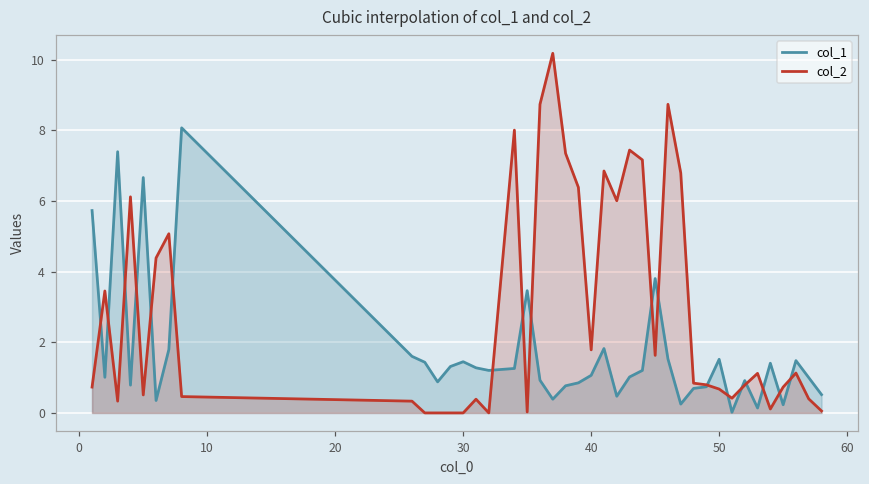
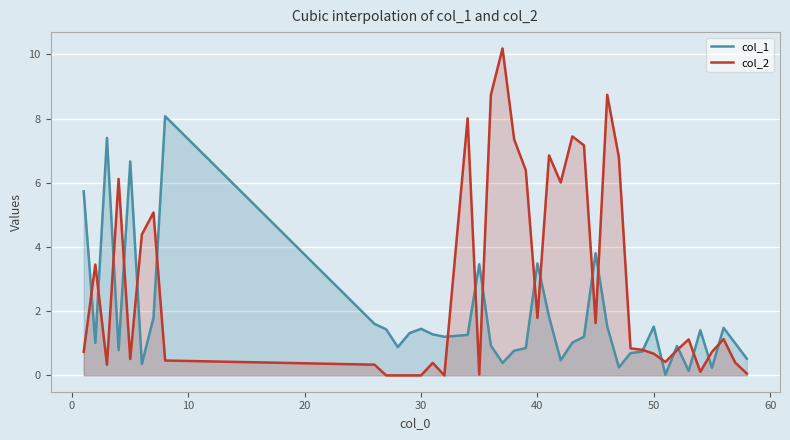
  {
    "col_1": {
      "30": 1.5,
-     "40": 1.1,
+     "40": 3.5,
      "50": 1.5
    },
    "col_2": {
      "30": 0.0,
      "40": 1.8,
      "50": 0.7
    }
  }
